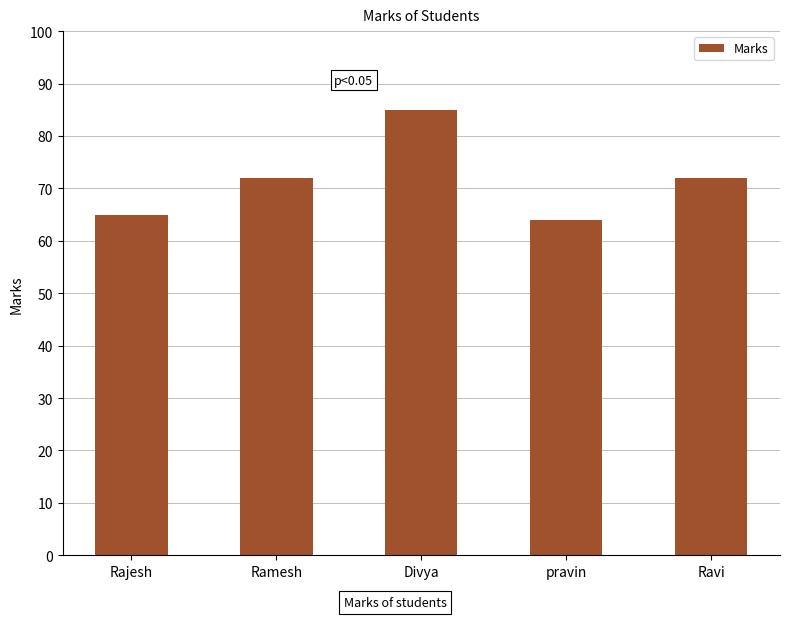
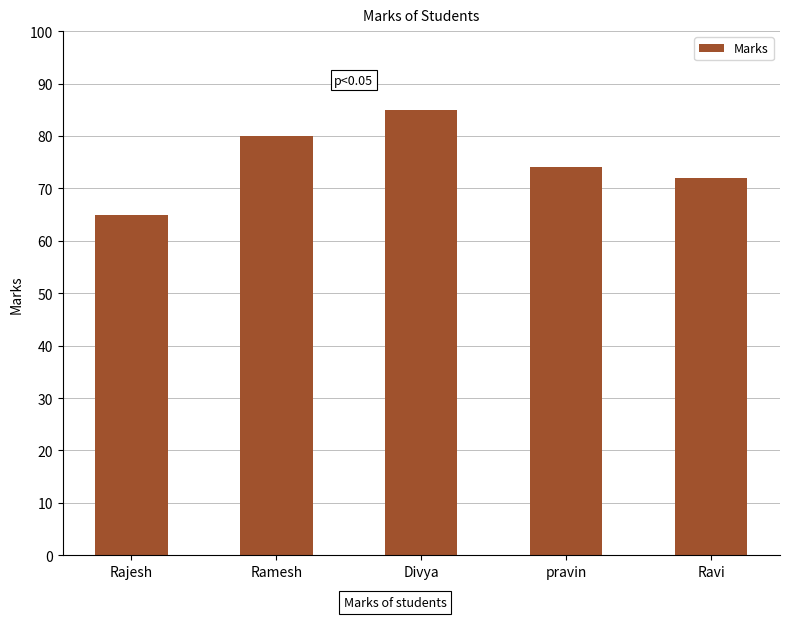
  {
    "Rajesh": 65,
-   "Ramesh": 72,
+   "Ramesh": 80,
    "Divya": 85,
-   "pravin": 64,
+   "pravin": 74,
    "Ravi": 72
  }
